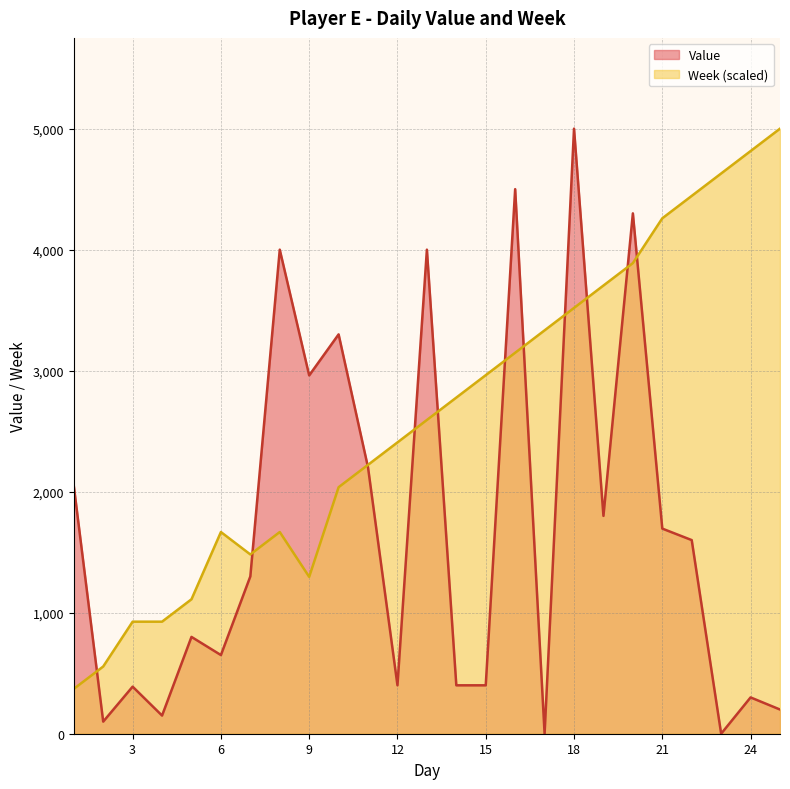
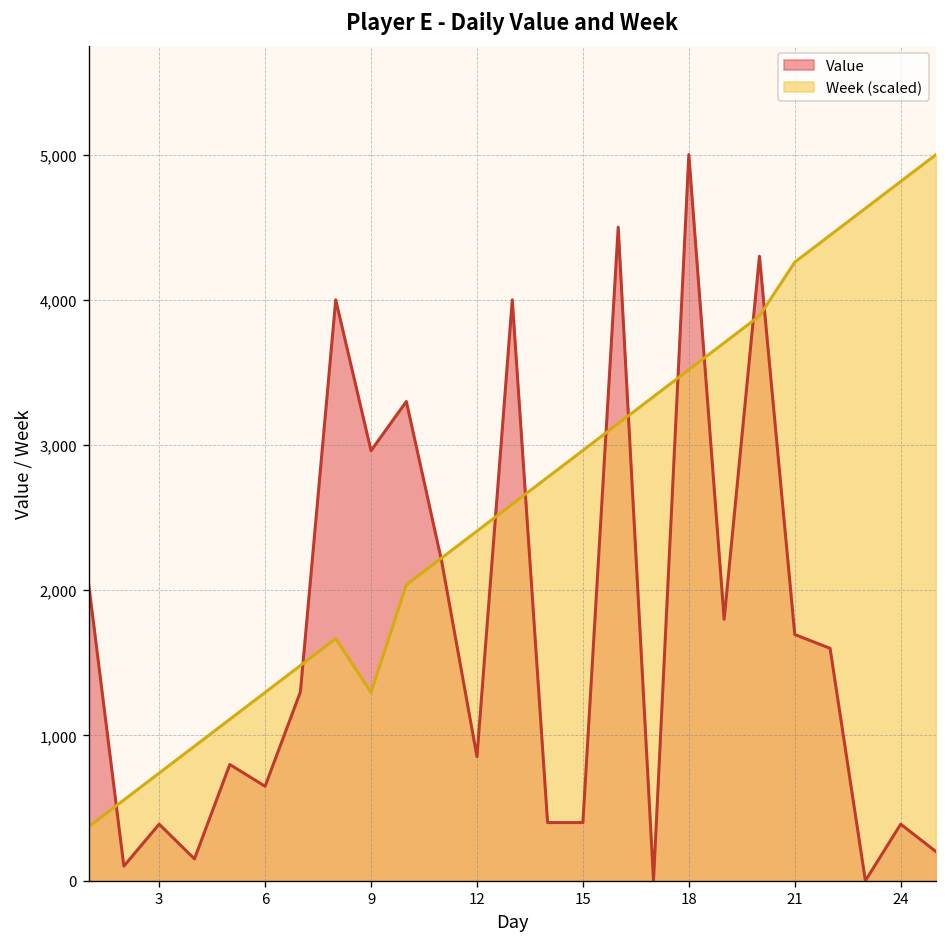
  {
    "Value": {
      "3": "390",
      "6": "650",
      "9": "2,960",
-     "12": "400",
+     "12": "850",
      "15": "400",
      "18": "5,000",
      "21": "1,700",
-     "24": "300"
+     "24": "390"
    },
    "Week (scaled)": {
-     "3": "930",
-     "6": "1,670",
+     "3": "740",
+     "6": "1,300",
      "9": "1,300",
      "12": "2,410",
      "15": "2,960",
      "18": "3,520",
      "21": "4,260",
      "24": "4,810"
    }
  }
